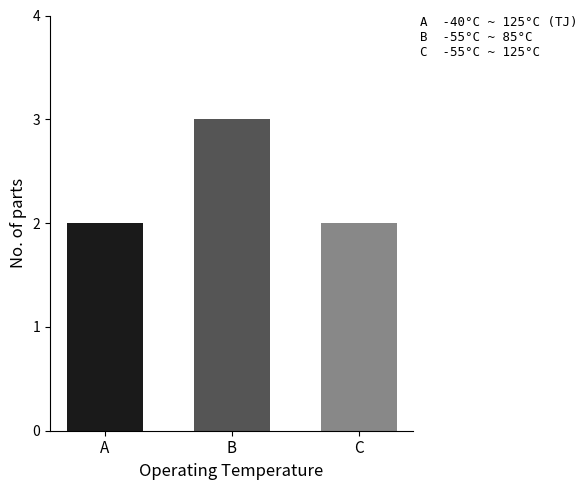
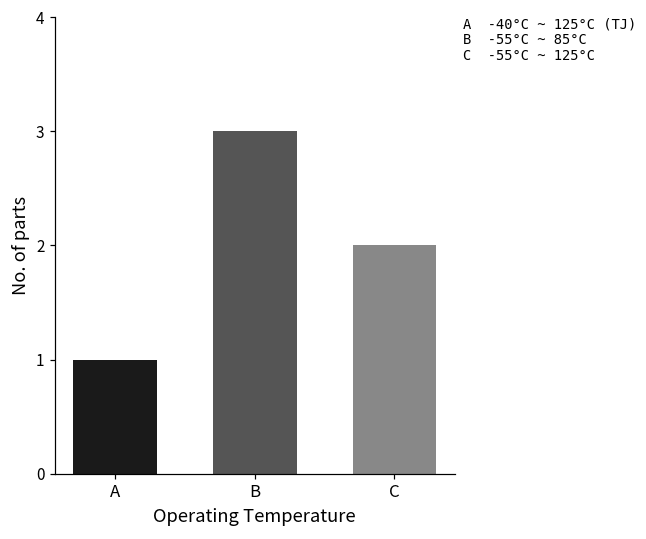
  {
-   "A": 2,
+   "A": 1,
    "B": 3,
    "C": 2
  }
